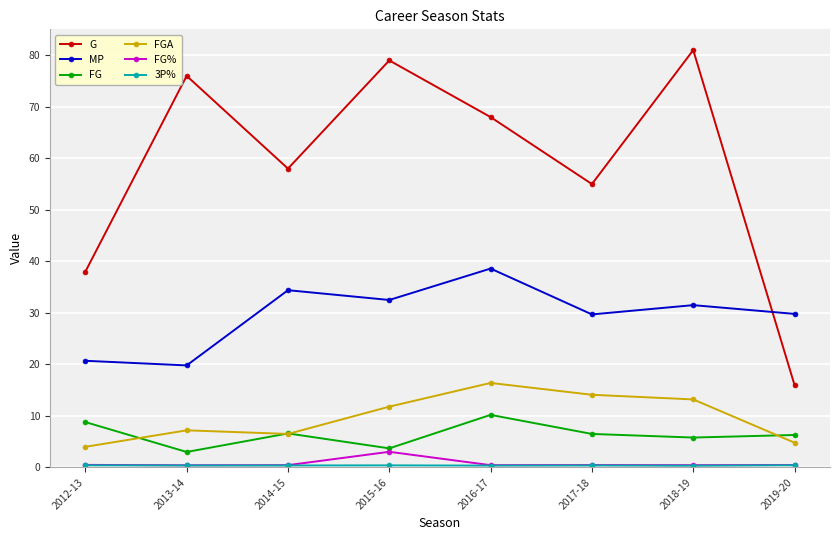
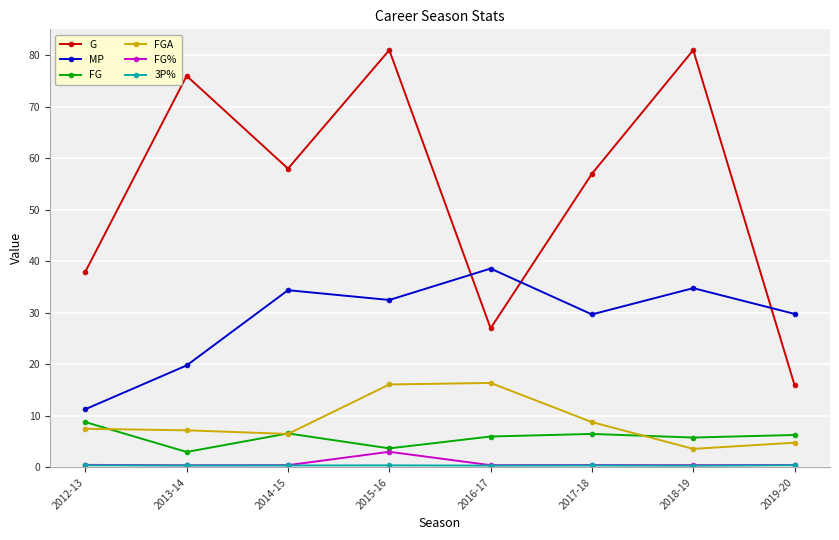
  {
    "G": {
      "2012-13": 38,
      "2013-14": 76,
      "2014-15": 58,
-     "2015-16": 79,
-     "2016-17": 68,
-     "2017-18": 55,
+     "2015-16": 81,
+     "2016-17": 27,
+     "2017-18": 57,
      "2018-19": 81,
      "2019-20": 16
    },
    "MP": {
-     "2012-13": 21,
+     "2012-13": 11,
      "2013-14": 20,
      "2014-15": 34,
      "2015-16": 33,
      "2016-17": 39,
      "2017-18": 30,
-     "2018-19": 32,
+     "2018-19": 35,
      "2019-20": 30
    },
    "FG": {
      "2012-13": 9,
      "2013-14": 3,
      "2015-16": 4,
-     "2016-17": 10,
+     "2016-17": 6,
      "2017-18": 7,
      "2018-19": 6,
      "2019-20": 6
    },
    "FGA": {
-     "2012-13": 4,
+     "2012-13": 8,
      "2013-14": 7,
-     "2015-16": 12,
+     "2015-16": 16,
      "2016-17": 16,
-     "2017-18": 14,
-     "2018-19": 13,
+     "2017-18": 9,
+     "2018-19": 4,
      "2019-20": 5
    },
    "FG%": {
      "2015-16": 3
    },
    "3P%": {
      "2015-16": 0
    }
  }
